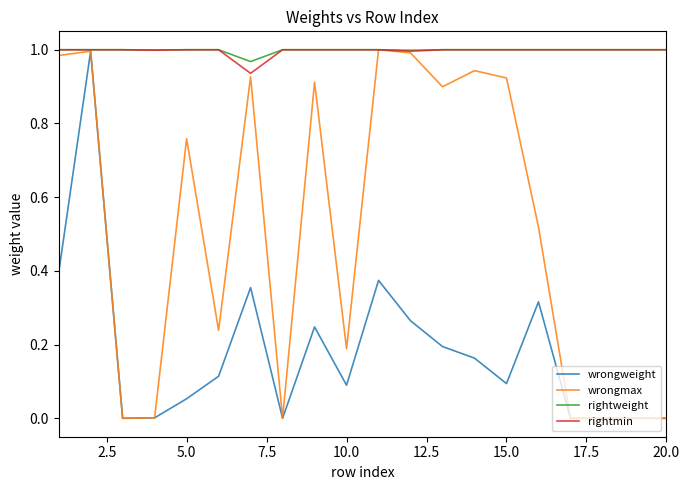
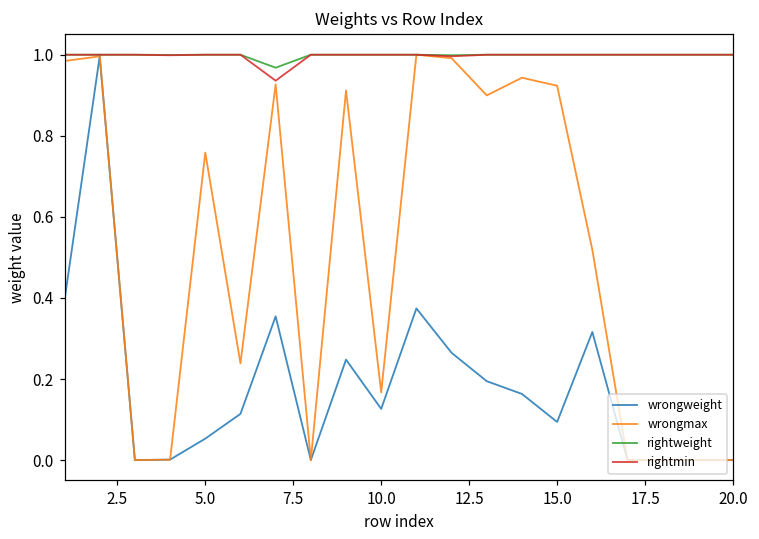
  {
    "wrongweight": {
      "5.0": 0.05,
-     "10.0": 0.09,
+     "10.0": 0.13,
      "15.0": 0.09
    },
    "wrongmax": {
      "5.0": 0.76,
-     "10.0": 0.19,
+     "10.0": 0.17,
      "15.0": 0.92
    }
  }
